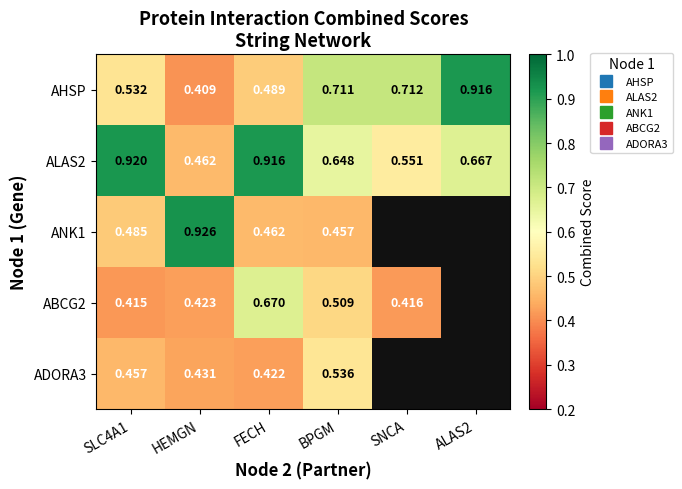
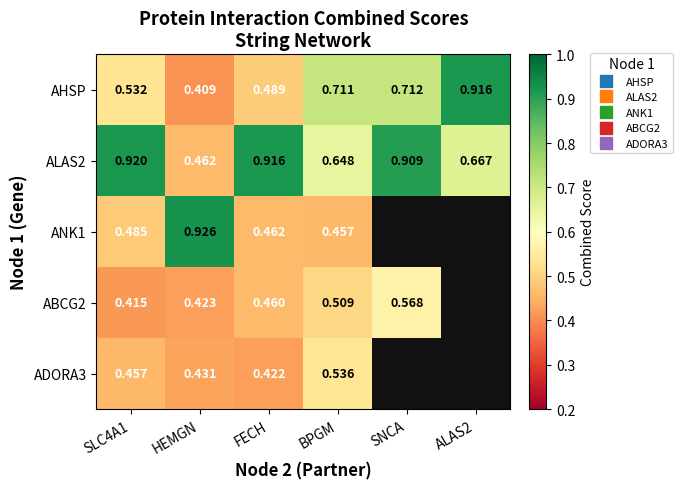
  {
    "AHSP": {
      "SLC4A1": 0.532,
      "HEMGN": 0.409,
      "FECH": 0.489,
      "BPGM": 0.711,
      "SNCA": 0.712,
      "ALAS2": 0.916
    },
    "ALAS2": {
      "SLC4A1": 0.920,
      "HEMGN": 0.462,
      "FECH": 0.916,
      "BPGM": 0.648,
-     "SNCA": 0.551,
+     "SNCA": 0.909,
      "ALAS2": 0.667
    },
    "ANK1": {
      "SLC4A1": 0.485,
      "HEMGN": 0.926,
      "FECH": 0.462,
      "BPGM": 0.457
    },
    "ABCG2": {
      "SLC4A1": 0.415,
      "HEMGN": 0.423,
-     "FECH": 0.670,
+     "FECH": 0.460,
      "BPGM": 0.509,
-     "SNCA": 0.416
+     "SNCA": 0.568
    },
    "ADORA3": {
      "SLC4A1": 0.457,
      "HEMGN": 0.431,
      "FECH": 0.422,
      "BPGM": 0.536
    }
  }
